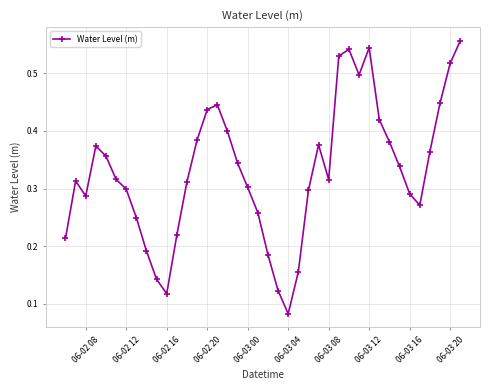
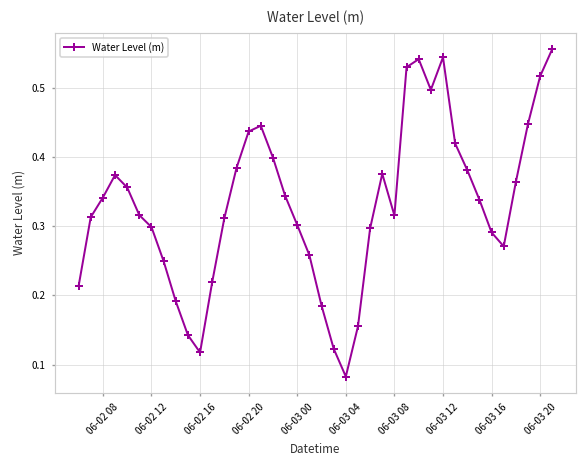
  {
-   "06-02 08": 0.29,
+   "06-02 08": 0.34,
    "06-02 12": 0.30,
    "06-02 16": 0.12,
    "06-02 20": 0.44,
    "06-03 00": 0.30,
    "06-03 04": 0.08,
    "06-03 08": 0.32,
    "06-03 12": 0.54,
    "06-03 16": 0.29,
    "06-03 20": 0.52
  }
